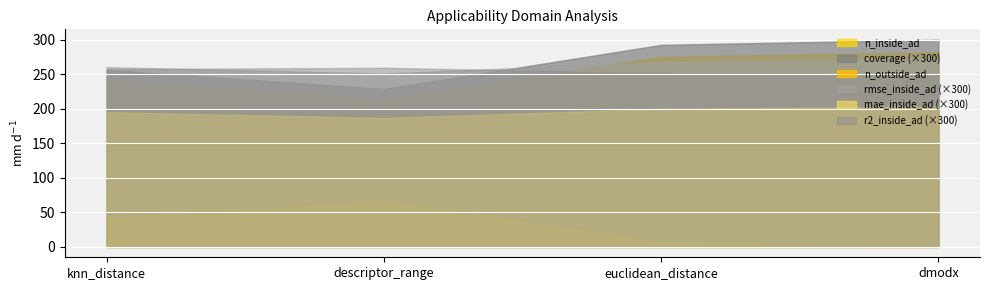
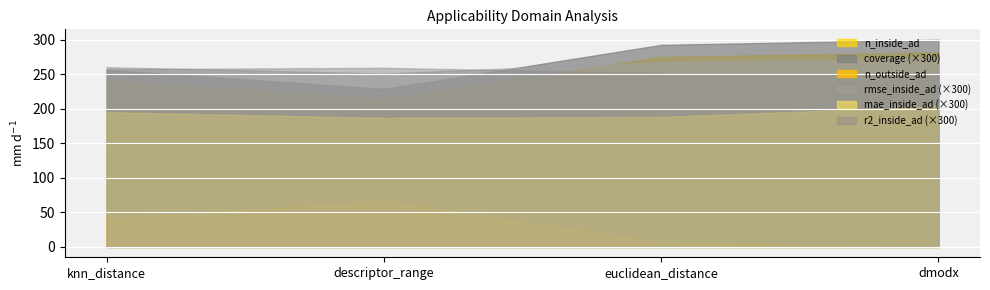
  {
    "mae_inside_ad (×300)": {
      "knn_distance": 200,
      "descriptor_range": 190,
-     "euclidean_distance": 200,
+     "euclidean_distance": 190,
      "dmodx": 200
    }
  }
